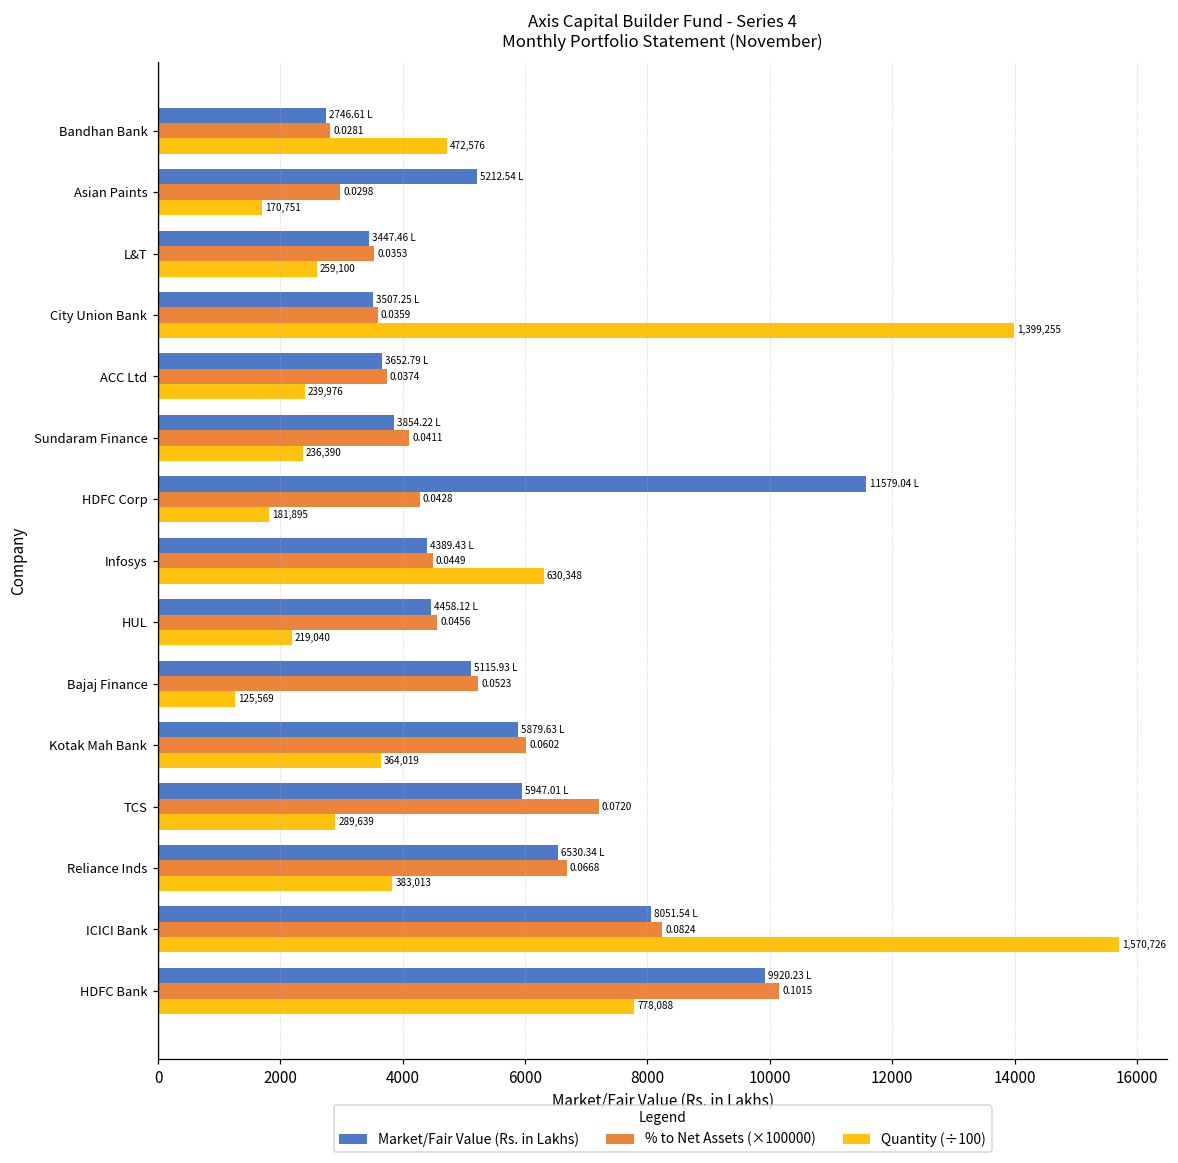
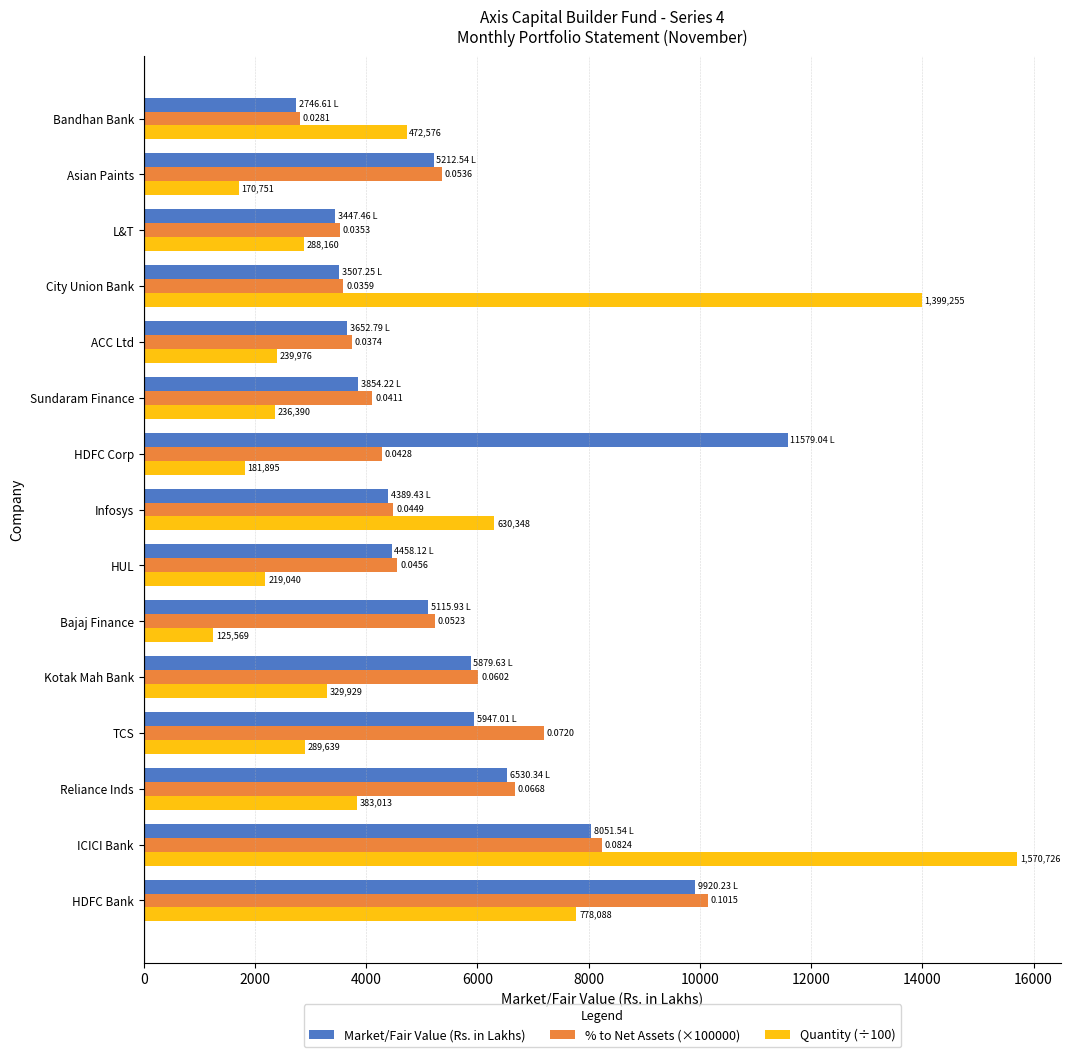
  {
    "Market/Fair Value (Rs. in Lakhs)": {
      "Bandhan Bank": "2746.61",
      "Asian Paints": "5212.54",
      "L&T": "3447.46",
      "City Union Bank": "3507.25",
      "ACC Ltd": "3652.79",
      "Sundaram Finance": "3854.22",
      "HDFC Corp": "11579.04",
      "Infosys": "4389.43",
      "HUL": "4458.12",
      "Bajaj Finance": "5115.93",
      "Kotak Mah Bank": "5879.63",
      "TCS": "5947.01",
      "Reliance Inds": "6530.34",
      "ICICI Bank": "8051.54",
      "HDFC Bank": "9920.23"
    },
    "% to Net Assets (×100000)": {
-     "Asian Paints": "0.0298"
+     "Asian Paints": "0.0536"
    },
    "Quantity (÷100)": {
-     "L&T": "259,100",
-     "Kotak Mah Bank": "364,019"
+     "L&T": "288,160",
+     "Kotak Mah Bank": "329,929"
    }
  }
